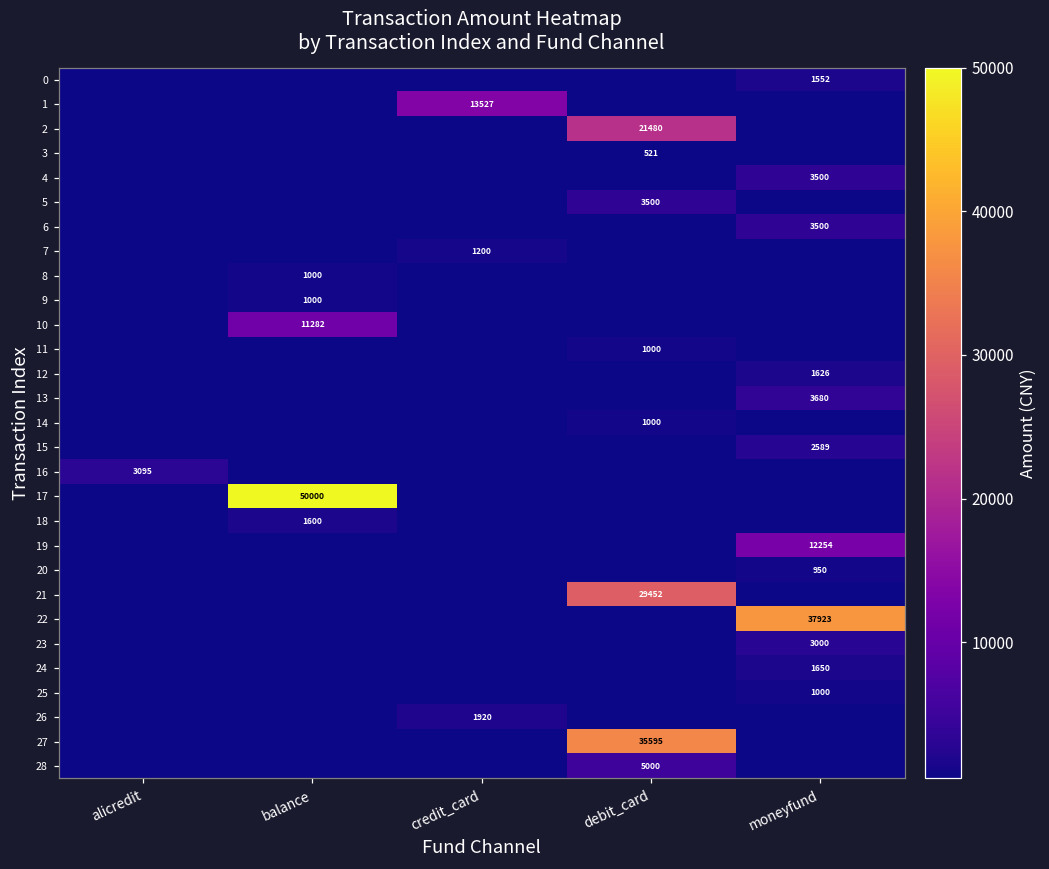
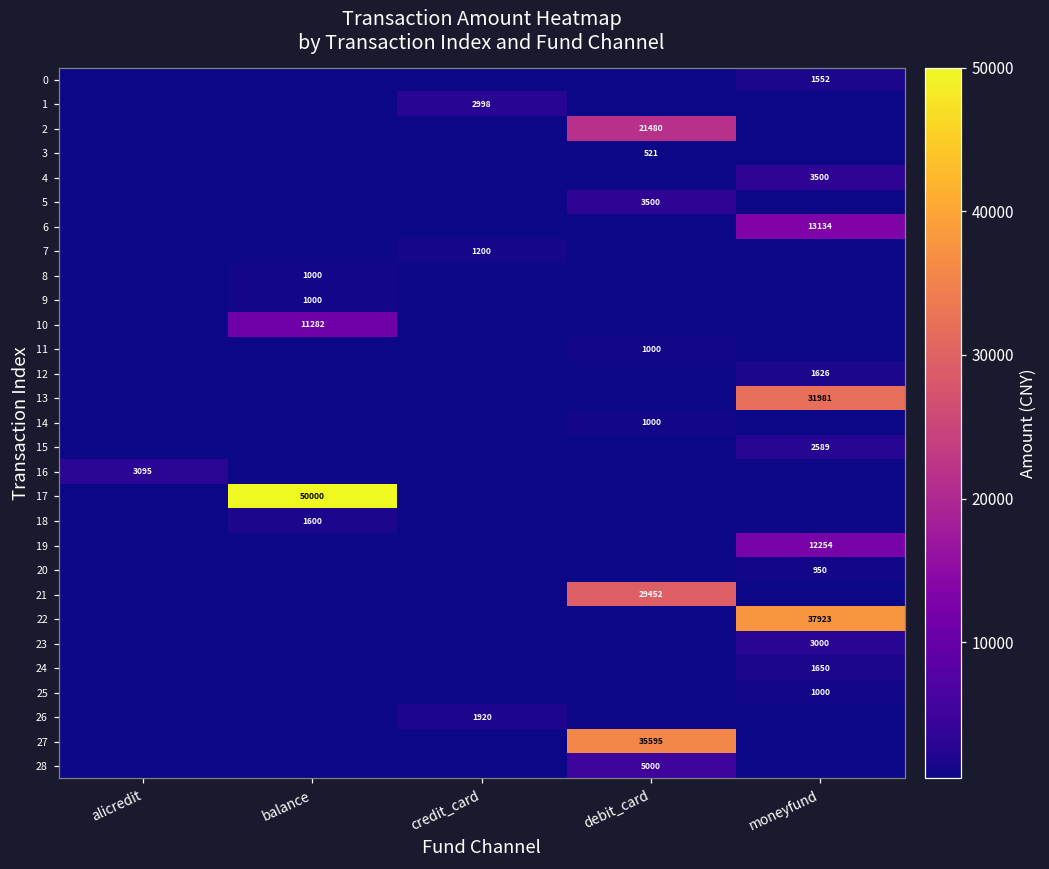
  {
    "0": {
      "moneyfund": 1552
    },
    "1": {
-     "credit_card": 13527
+     "credit_card": 2998
    },
    "2": {
      "debit_card": 21480
    },
    "3": {
      "debit_card": 521
    },
    "4": {
      "moneyfund": 3500
    },
    "5": {
      "debit_card": 3500
    },
    "6": {
-     "moneyfund": 3500
+     "moneyfund": 13134
    },
    "7": {
      "credit_card": 1200
    },
    "8": {
      "balance": 1000
    },
    "9": {
      "balance": 1000
    },
    "10": {
      "balance": 11282
    },
    "11": {
      "debit_card": 1000
    },
    "12": {
      "moneyfund": 1626
    },
    "13": {
-     "moneyfund": 3680
+     "moneyfund": 31981
    },
    "14": {
      "debit_card": 1000
    },
    "15": {
      "moneyfund": 2589
    },
    "16": {
      "alicredit": 3095
    },
    "17": {
      "balance": 50000
    },
    "18": {
      "balance": 1600
    },
    "19": {
      "moneyfund": 12254
    },
    "20": {
      "moneyfund": 950
    },
    "21": {
      "debit_card": 29452
    },
    "22": {
      "moneyfund": 37923
    },
    "23": {
      "moneyfund": 3000
    },
    "24": {
      "moneyfund": 1650
    },
    "25": {
      "moneyfund": 1000
    },
    "26": {
      "credit_card": 1920
    },
    "27": {
      "debit_card": 35595
    },
    "28": {
      "debit_card": 5000
    }
  }
